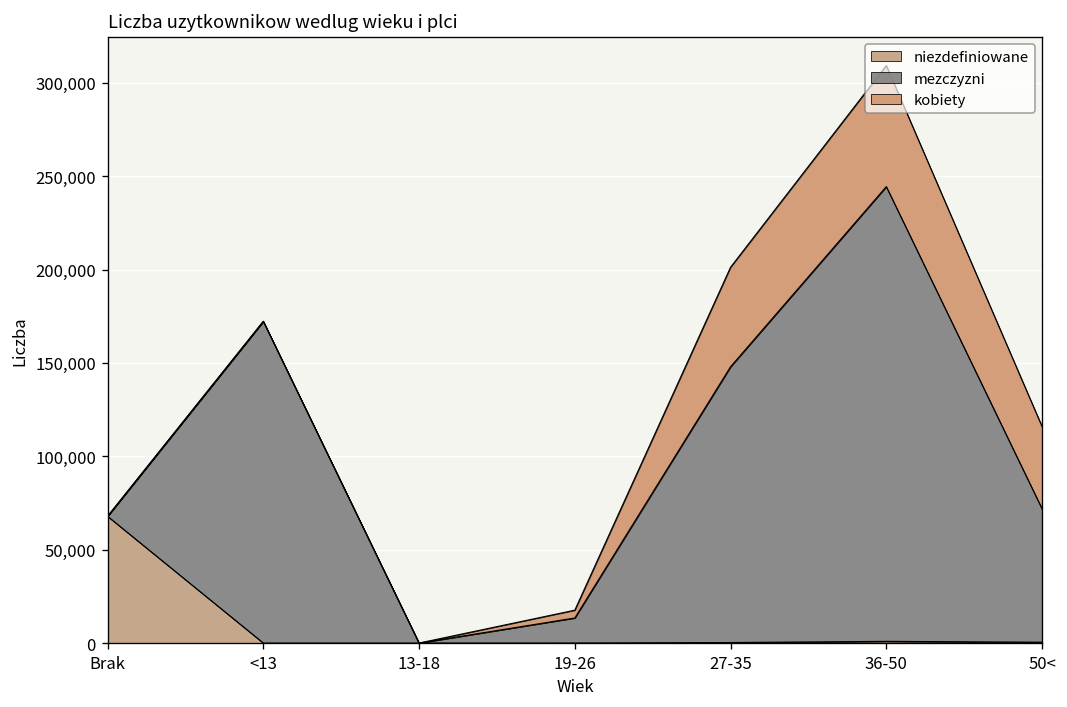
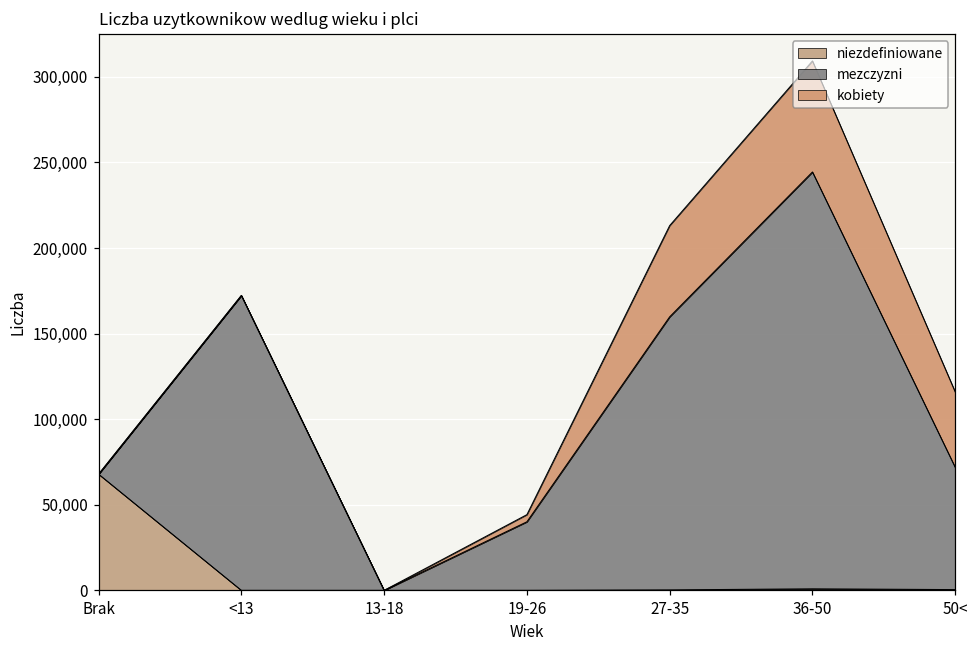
  {
    "mezczyzni": {
-     "19-26": "13,000",
-     "27-35": "148,000",
+     "19-26": "40,000",
+     "27-35": "160,000",
      "36-50": "244,000",
      "50<": "71,000"
    }
  }
